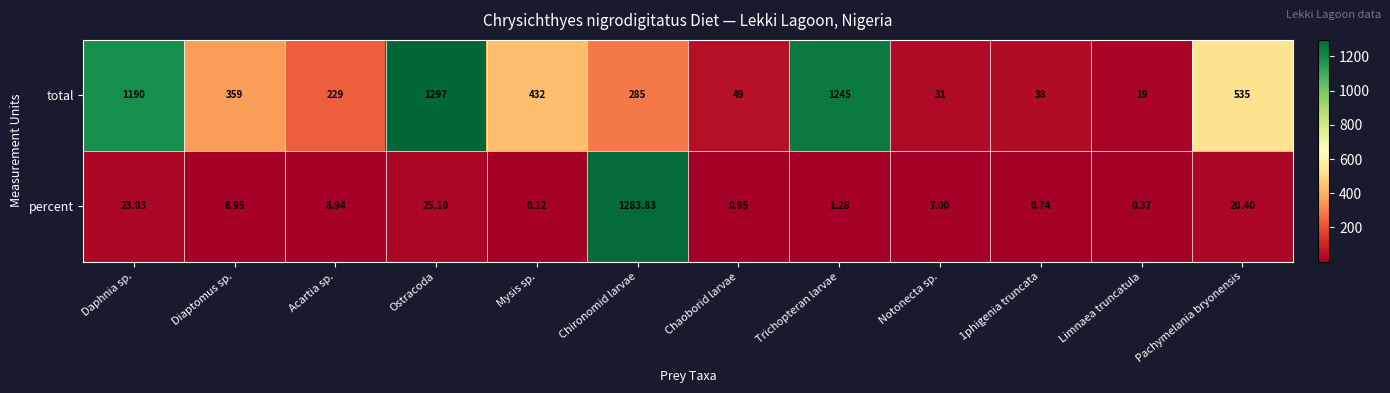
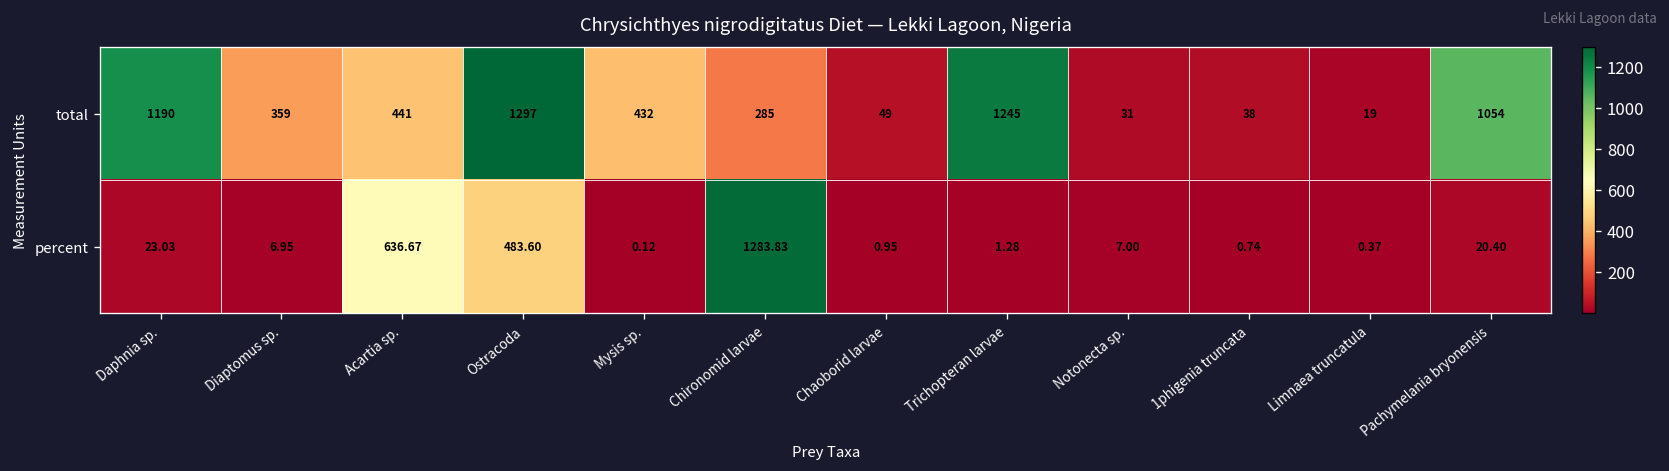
  {
    "total": {
      "Daphnia sp.": 1190,
      "Diaptomus sp.": 359,
-     "Acartia sp.": 229,
+     "Acartia sp.": 441,
      "Ostracoda": 1297,
      "Mysis sp.": 432,
      "Chironomid larvae": 285,
      "Chaoborid larvae": 49,
      "Trichopteran larvae": 1245,
      "Notonecta sp.": 31,
      "1phigenia truncata": 38,
      "Limnaea truncatula": 19,
-     "Pachymelania bryonensis": 535
+     "Pachymelania bryonensis": 1054
    },
    "percent": {
      "Daphnia sp.": 23.03,
      "Diaptomus sp.": 6.95,
-     "Acartia sp.": 8.94,
-     "Ostracoda": 25.10,
+     "Acartia sp.": 636.67,
+     "Ostracoda": 483.60,
      "Mysis sp.": 0.12,
      "Chironomid larvae": 1283.83,
      "Chaoborid larvae": 0.95,
      "Trichopteran larvae": 1.28,
      "Notonecta sp.": 7.00,
      "1phigenia truncata": 0.74,
      "Limnaea truncatula": 0.37,
      "Pachymelania bryonensis": 20.40
    }
  }
